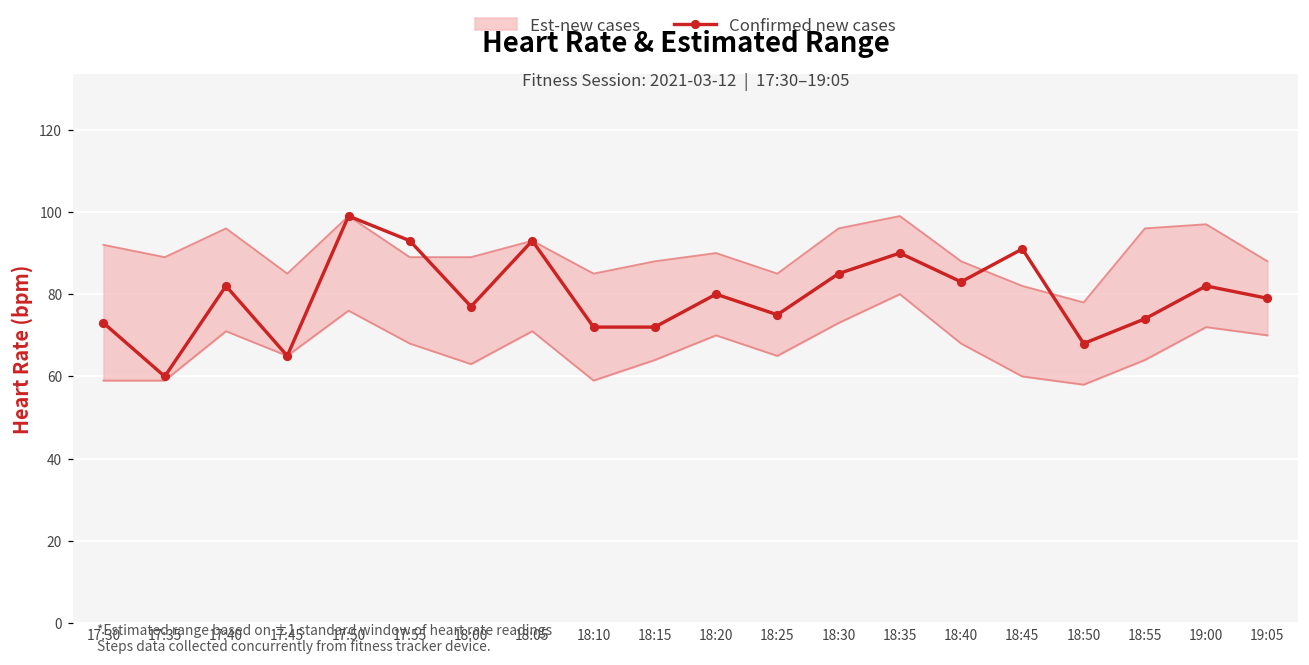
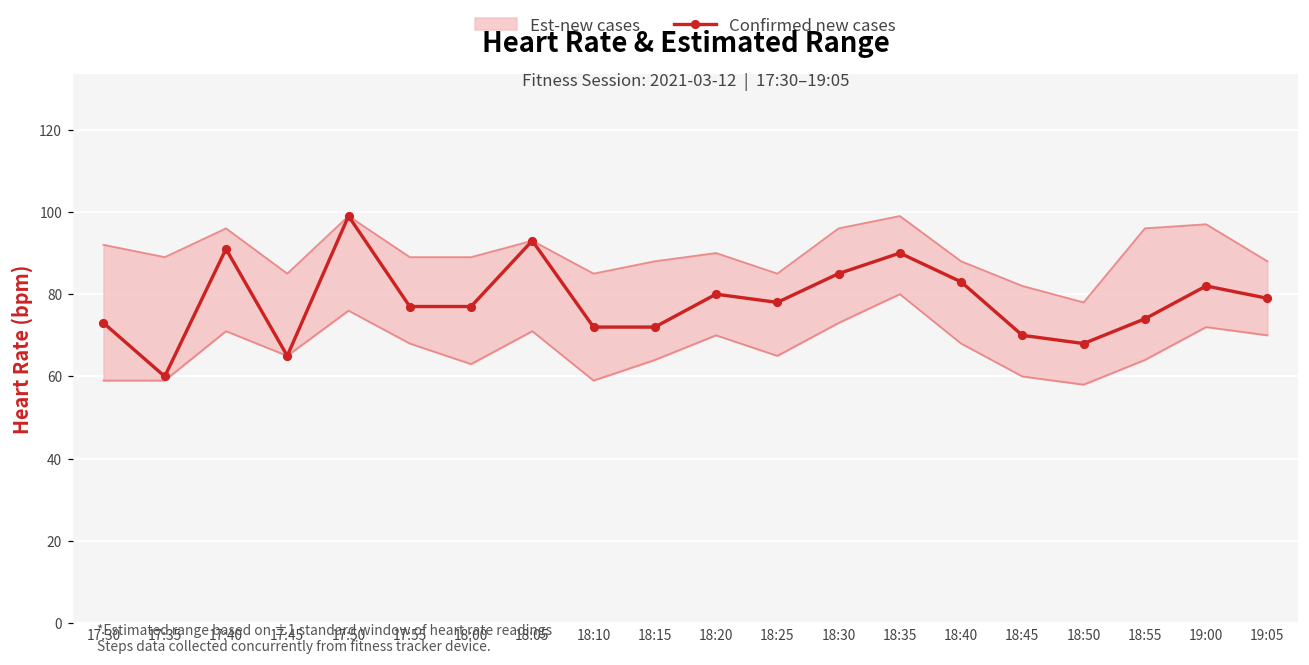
  {
    "Est-new cases": {
      "17:30": 92,
      "17:35": 89,
      "17:40": 96,
      "17:45": 85,
      "17:55": 89,
      "18:00": 89,
      "18:10": 85,
      "18:15": 88,
      "18:20": 90,
      "18:25": 85,
      "18:30": 96,
      "18:35": 99,
      "18:40": 88,
      "18:45": 82,
      "18:50": 78,
      "18:55": 96,
      "19:00": 97,
      "19:05": 88
    },
    "Confirmed new cases": {
      "17:30": 73,
      "17:35": 60,
-     "17:40": 82,
-     "17:55": 93,
+     "17:40": 91,
+     "17:55": 77,
      "18:00": 77,
      "18:10": 72,
      "18:15": 72,
      "18:20": 80,
-     "18:25": 75,
+     "18:25": 78,
      "18:30": 85,
      "18:35": 90,
      "18:40": 83,
-     "18:45": 91,
+     "18:45": 70,
      "18:50": 68,
      "18:55": 74,
      "19:00": 82,
      "19:05": 79
    }
  }
